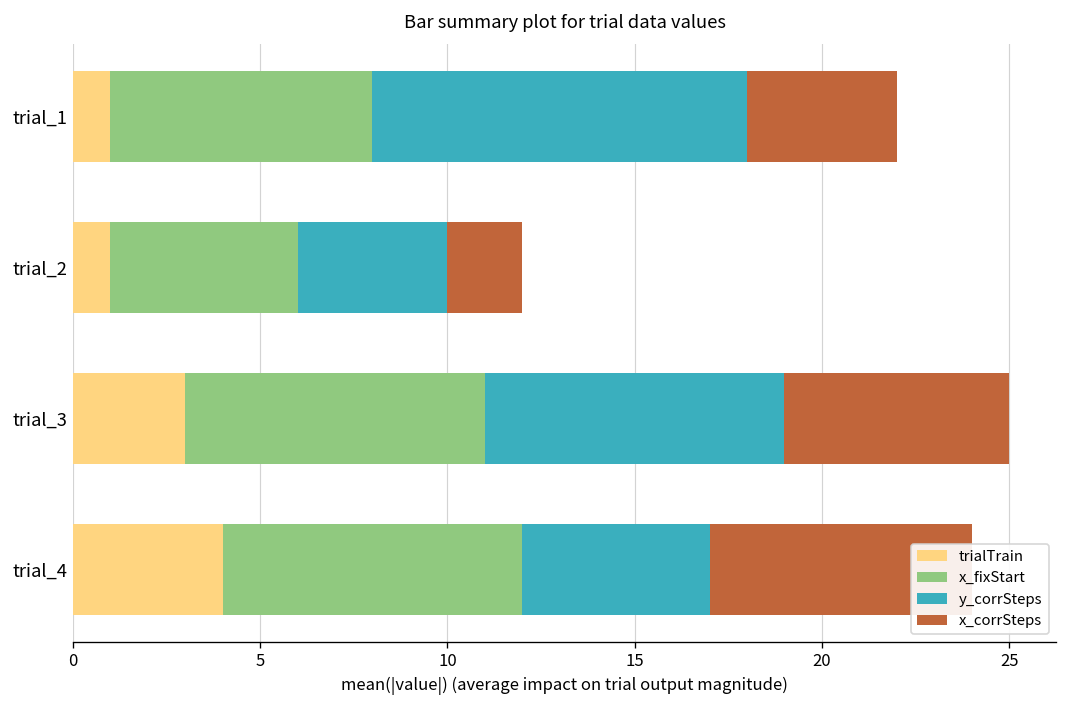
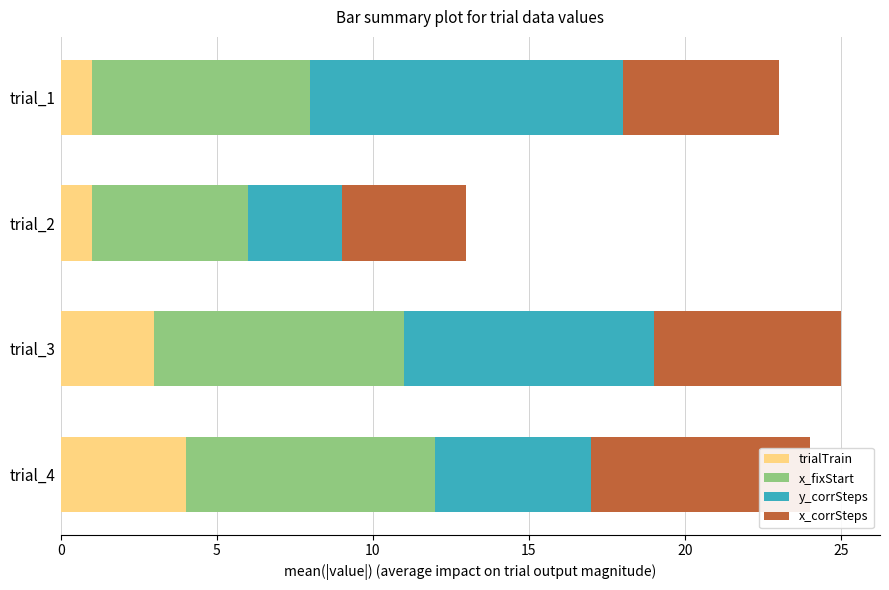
  {
    "trialTrain": {
      "trial_1": 1,
      "trial_2": 1,
      "trial_3": 3,
      "trial_4": 4
    },
    "x_fixStart": {
      "trial_1": 7,
      "trial_2": 5,
      "trial_3": 8,
      "trial_4": 8
    },
    "y_corrSteps": {
      "trial_1": 10,
-     "trial_2": 4,
+     "trial_2": 3,
      "trial_3": 8,
      "trial_4": 5
    },
    "x_corrSteps": {
-     "trial_1": 4,
-     "trial_2": 2,
+     "trial_1": 5,
+     "trial_2": 4,
      "trial_3": 6
    }
  }
